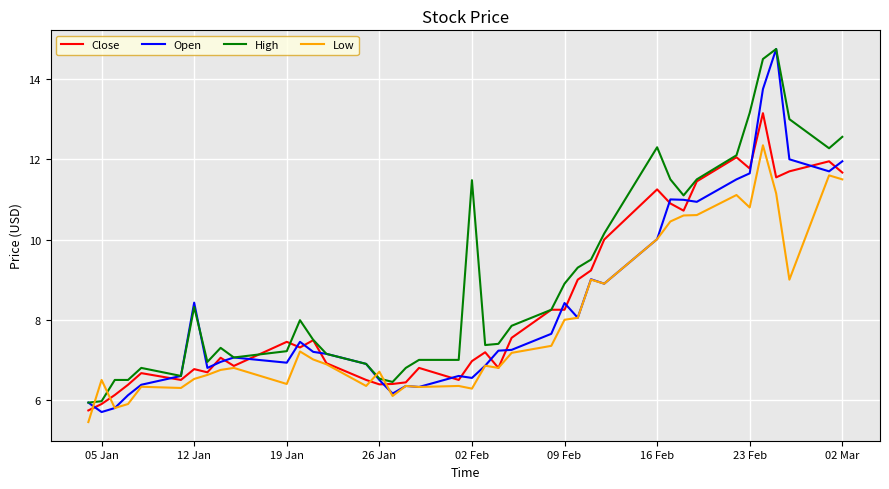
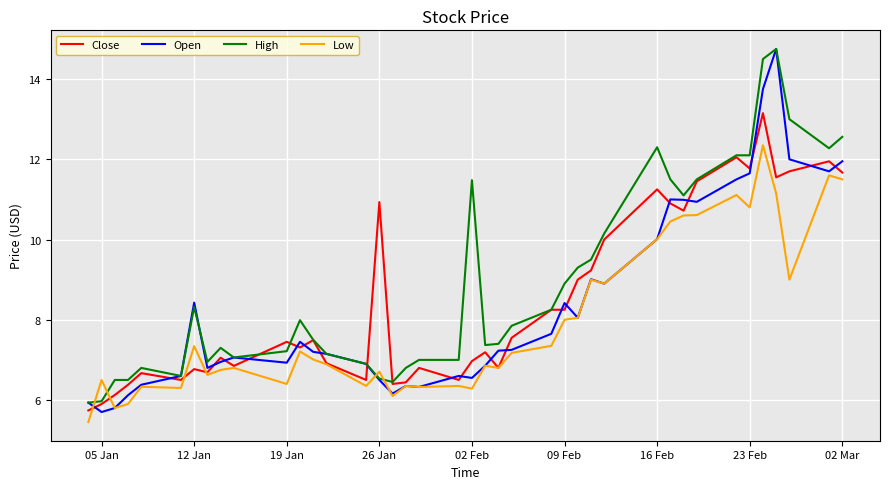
  {
    "Close": {
      "05 Jan": 5.9,
      "12 Jan": 6.8,
      "19 Jan": 7.4,
-     "26 Jan": 6.4,
+     "26 Jan": 10.9,
      "02 Feb": 7.0,
      "09 Feb": 8.3,
      "16 Feb": 11.3,
      "23 Feb": 11.8,
      "02 Mar": 11.7
    },
    "Open": {
      "05 Jan": 5.7,
      "12 Jan": 8.4,
      "19 Jan": 6.9,
      "02 Feb": 6.6,
      "09 Feb": 8.4,
      "23 Feb": 11.6,
      "02 Mar": 11.9
    },
    "High": {
      "05 Jan": 6.0,
      "12 Jan": 8.3,
      "19 Jan": 7.2,
      "02 Feb": 11.5,
      "09 Feb": 8.9,
      "16 Feb": 12.3,
-     "23 Feb": 13.2,
+     "23 Feb": 12.1,
      "02 Mar": 12.6
    },
    "Low": {
      "05 Jan": 6.5,
-     "12 Jan": 6.5,
+     "12 Jan": 7.3,
      "19 Jan": 6.4,
      "26 Jan": 6.7,
      "02 Feb": 6.3,
      "09 Feb": 8.0,
      "23 Feb": 10.8,
      "02 Mar": 11.5
    }
  }
